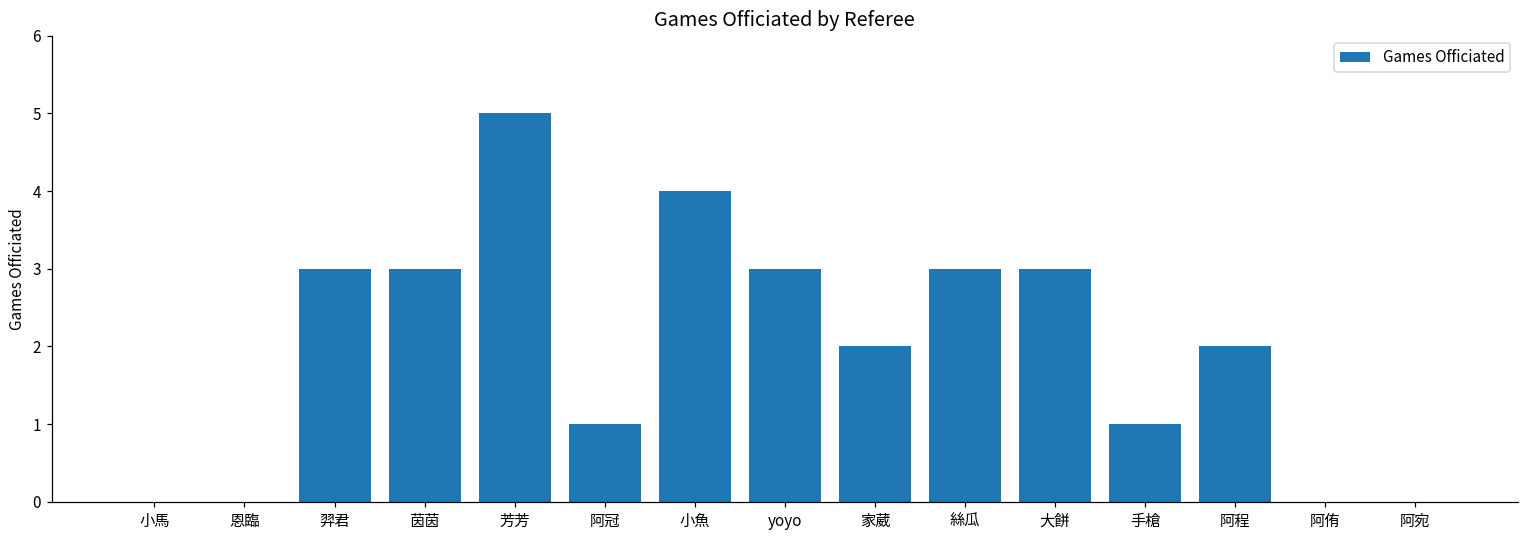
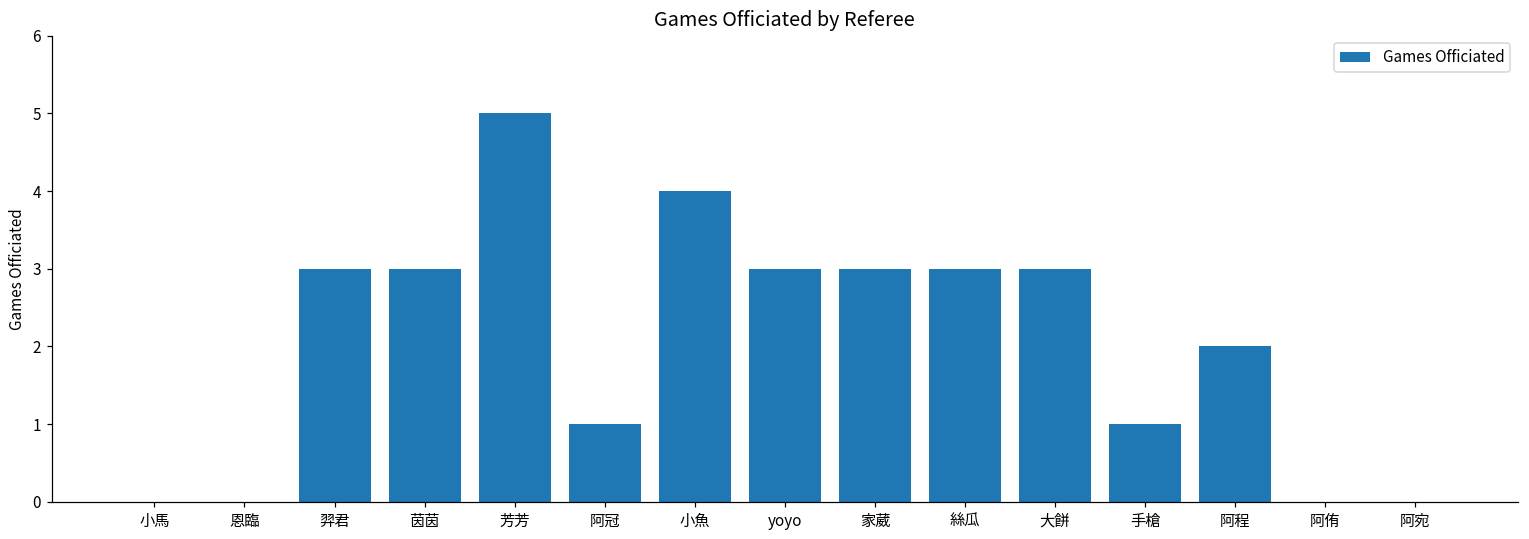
  {
    "小馬": 0,
    "恩臨": 0,
    "羿君": 3,
    "茵茵": 3,
    "芳芳": 5,
    "阿冠": 1,
    "小魚": 4,
    "yoyo": 3,
-   "家葳": 2,
+   "家葳": 3,
    "絲瓜": 3,
    "大餅": 3,
    "手槍": 1,
    "阿程": 2,
    "阿侑": 0,
    "阿宛": 0
  }
